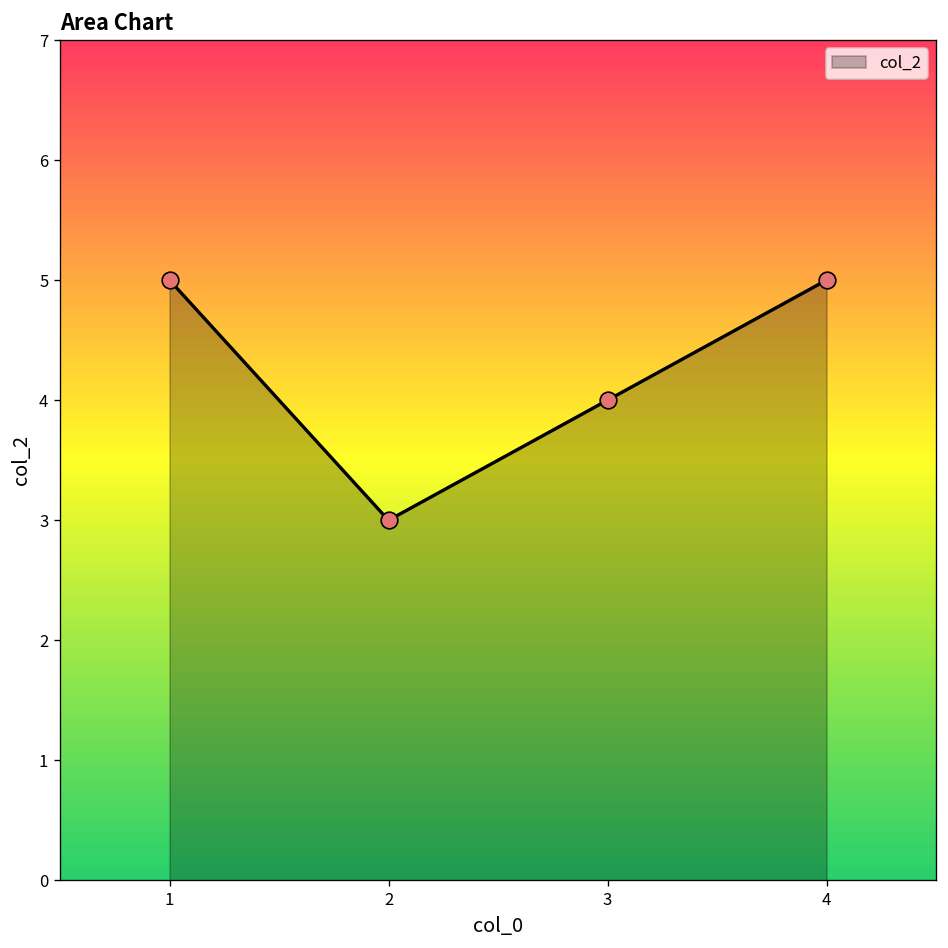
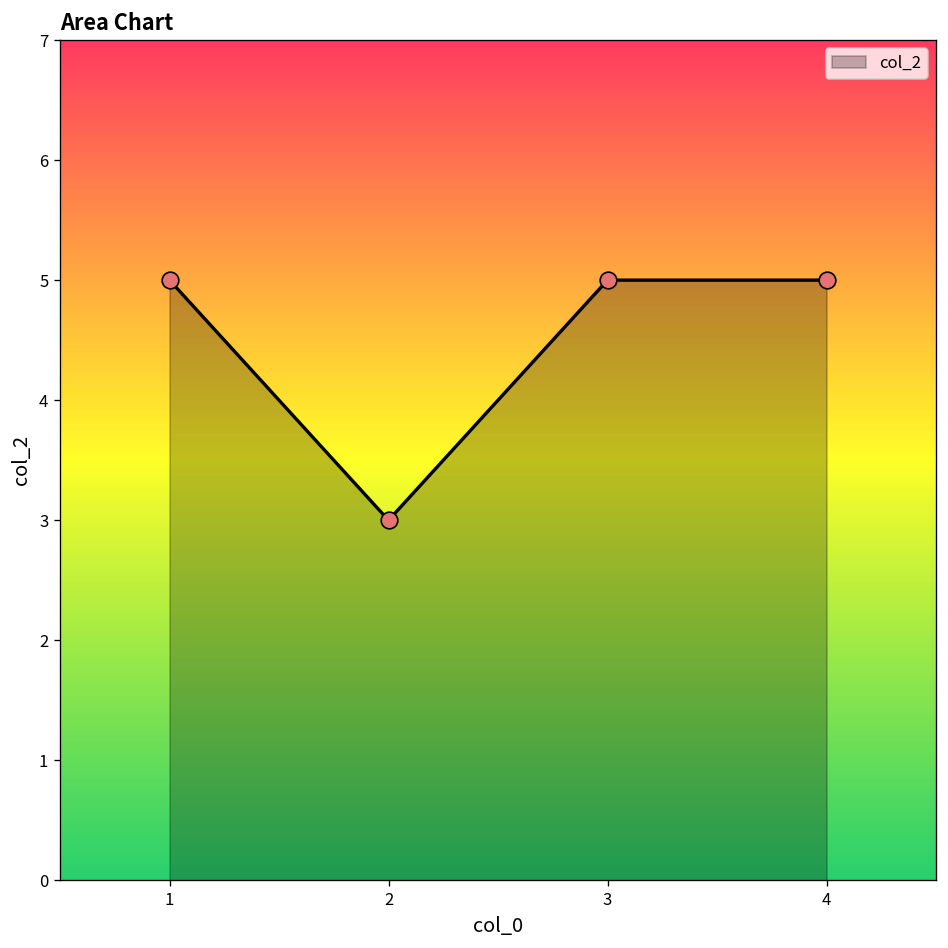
  {
    "1": 5,
    "2": 3,
-   "3": 4,
+   "3": 5,
    "4": 5
  }
